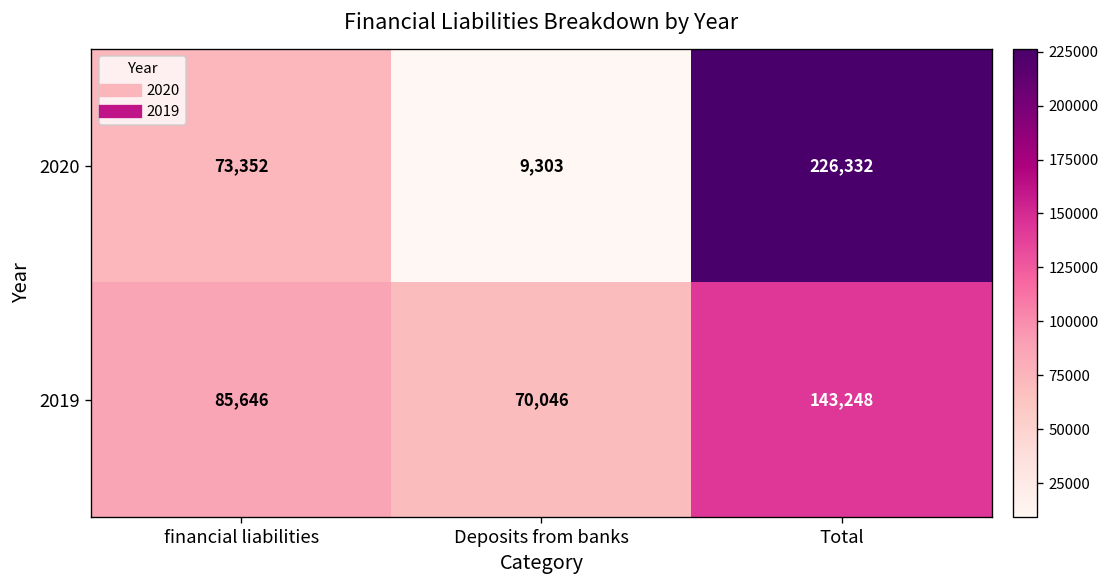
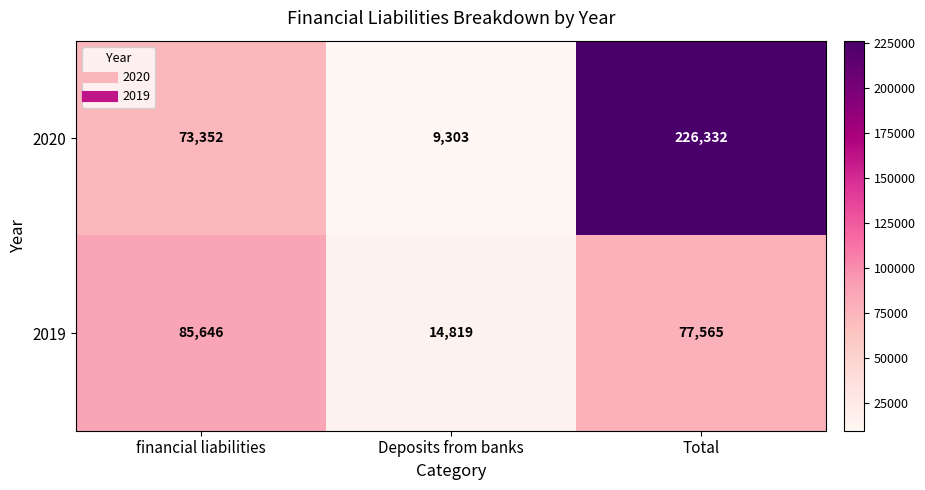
  {
    "2020": {
      "financial liabilities": "73,352",
      "Deposits from banks": "9,303",
      "Total": "226,332"
    },
    "2019": {
      "financial liabilities": "85,646",
-     "Deposits from banks": "70,046",
-     "Total": "143,248"
+     "Deposits from banks": "14,819",
+     "Total": "77,565"
    }
  }
